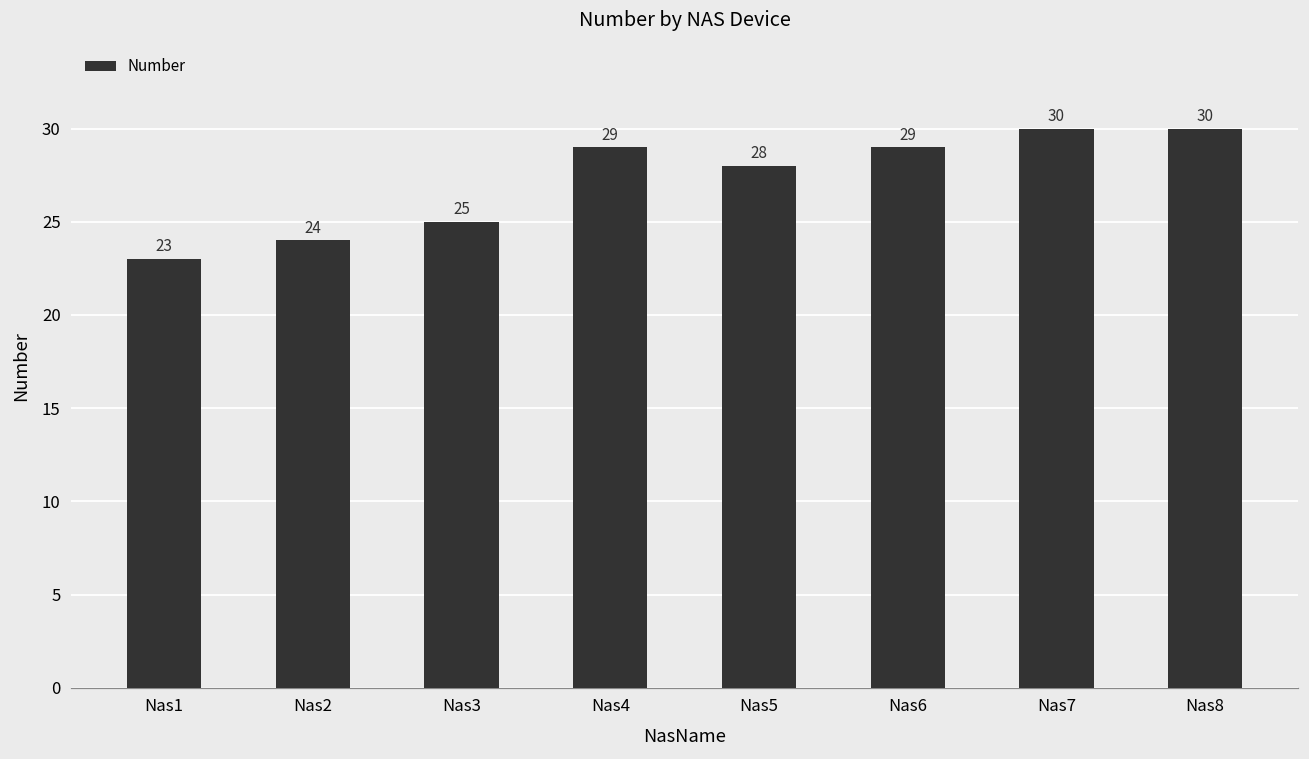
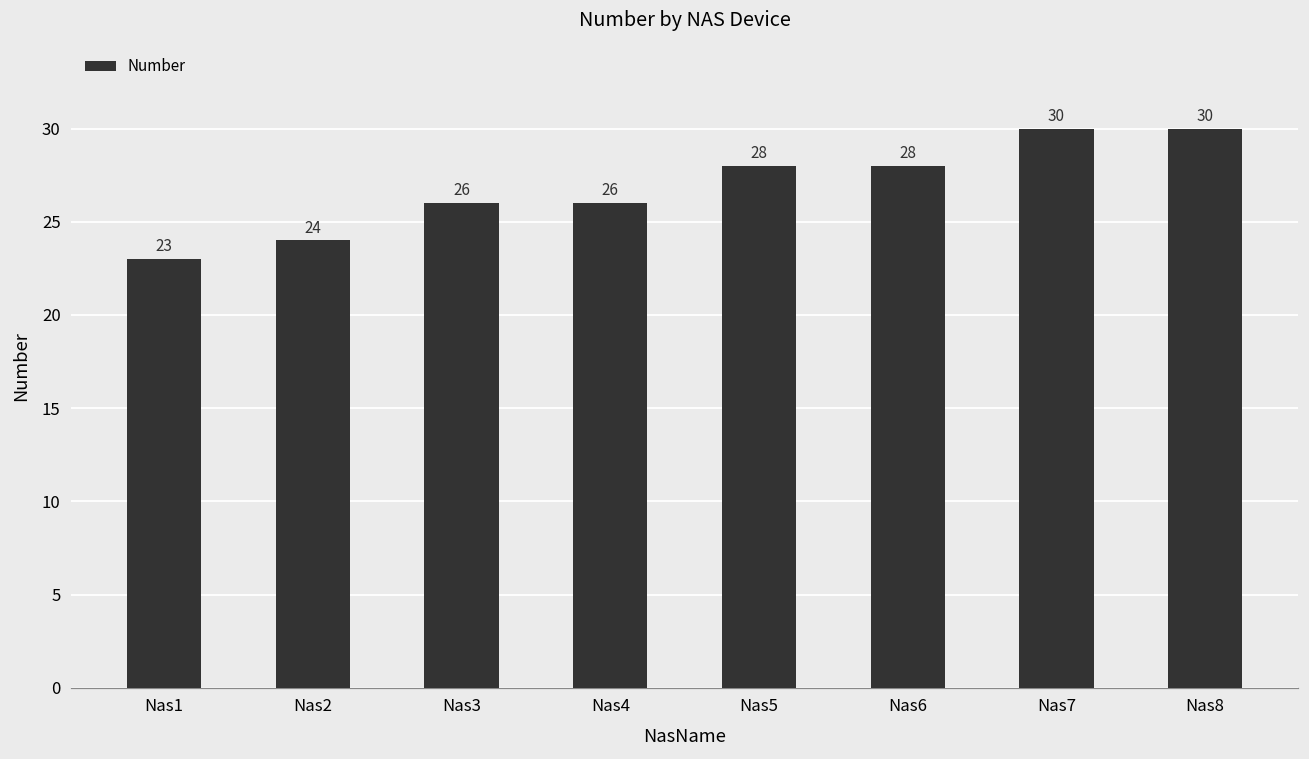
  {
    "Nas1": 23,
    "Nas2": 24,
-   "Nas3": 25,
-   "Nas4": 29,
+   "Nas3": 26,
+   "Nas4": 26,
    "Nas5": 28,
-   "Nas6": 29,
+   "Nas6": 28,
    "Nas7": 30,
    "Nas8": 30
  }
